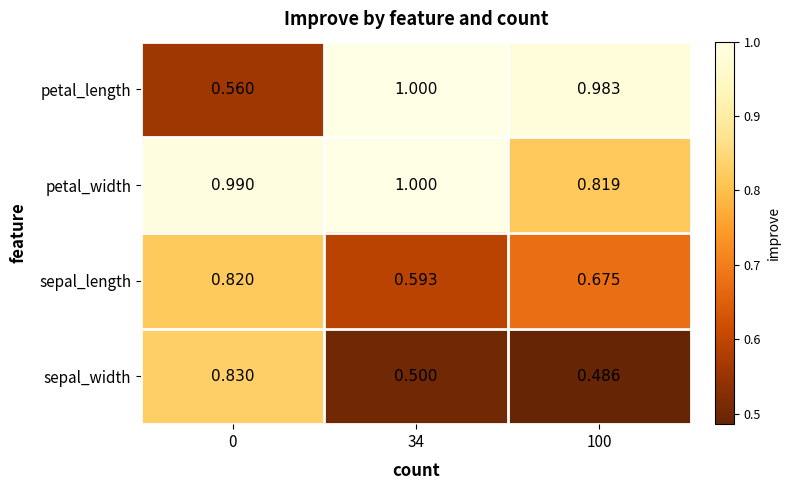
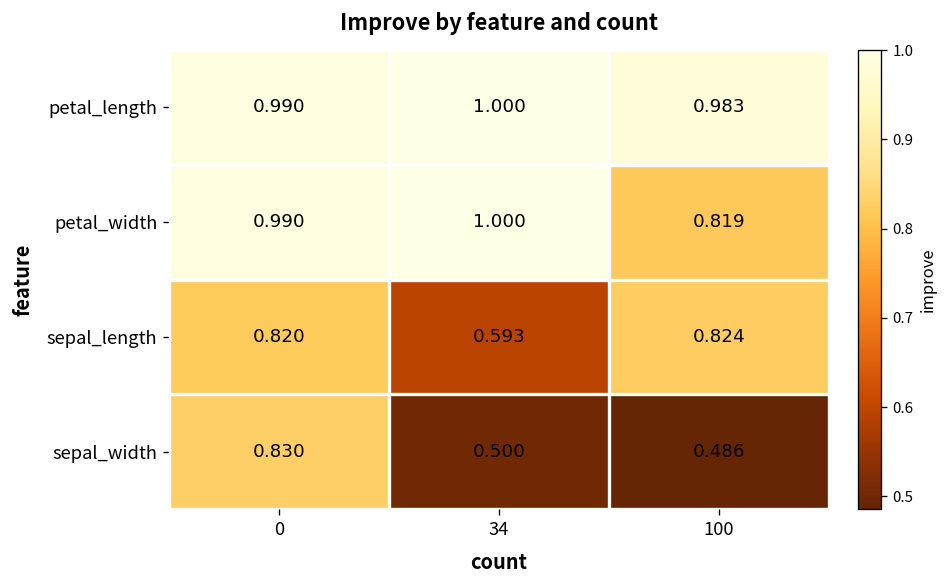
  {
    "petal_length": {
-     "0": 0.560,
+     "0": 0.990,
      "34": 1.000,
      "100": 0.983
    },
    "petal_width": {
      "0": 0.990,
      "34": 1.000,
      "100": 0.819
    },
    "sepal_length": {
      "0": 0.820,
      "34": 0.593,
-     "100": 0.675
+     "100": 0.824
    },
    "sepal_width": {
      "0": 0.830,
      "34": 0.500,
      "100": 0.486
    }
  }
